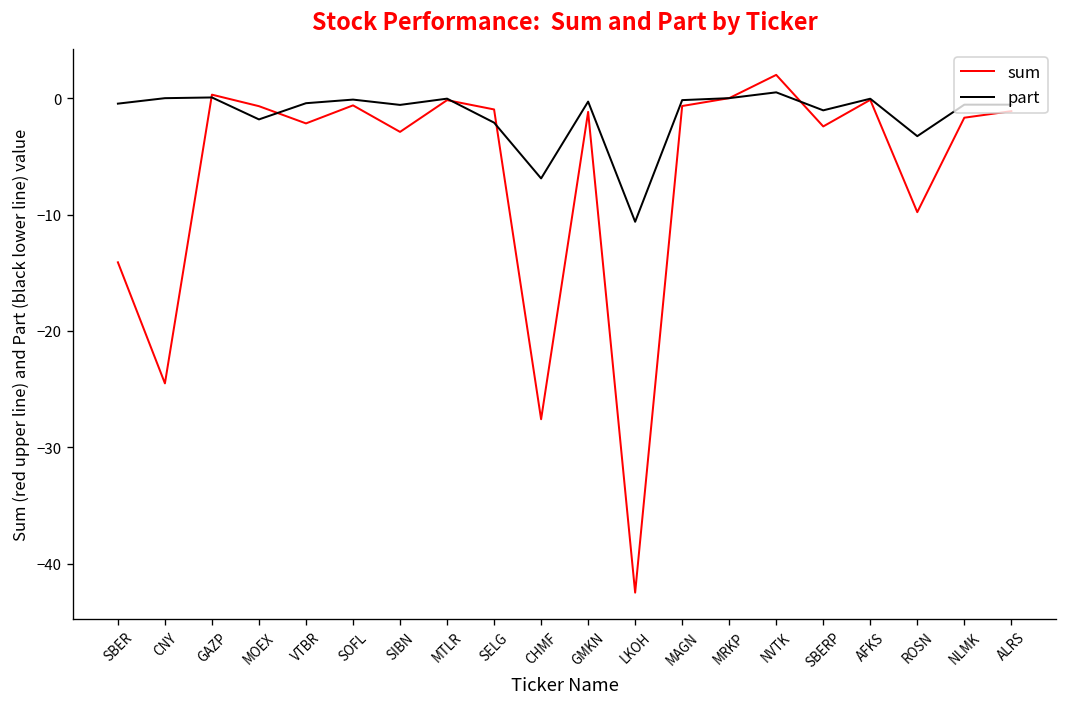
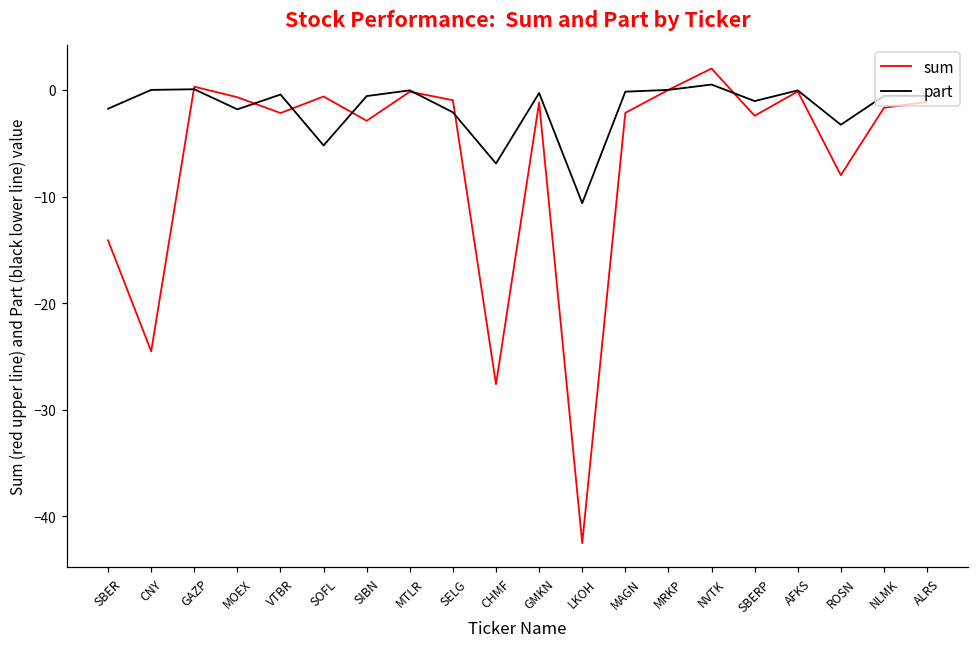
  {
    "sum": {
      "SBER": -14,
      "CNY": -25,
      "MOEX": -1,
      "VTBR": -2,
      "SOFL": -1,
      "SIBN": -3,
      "SELG": -1,
      "CHMF": -28,
      "GMKN": -1,
      "LKOH": -43,
-     "MAGN": -1,
+     "MAGN": -2,
      "NVTK": 2,
      "SBERP": -2,
-     "ROSN": -10,
+     "ROSN": -8,
      "NLMK": -2
    },
    "part": {
-     "SBER": 0,
+     "SBER": -2,
      "CNY": 0,
      "MOEX": -2,
      "VTBR": 0,
-     "SOFL": 0,
+     "SOFL": -5,
      "SIBN": -1,
      "SELG": -2,
      "CHMF": -7,
      "GMKN": 0,
      "LKOH": -11,
      "MAGN": 0,
      "NVTK": 1,
      "SBERP": -1,
      "ROSN": -3
    }
  }
